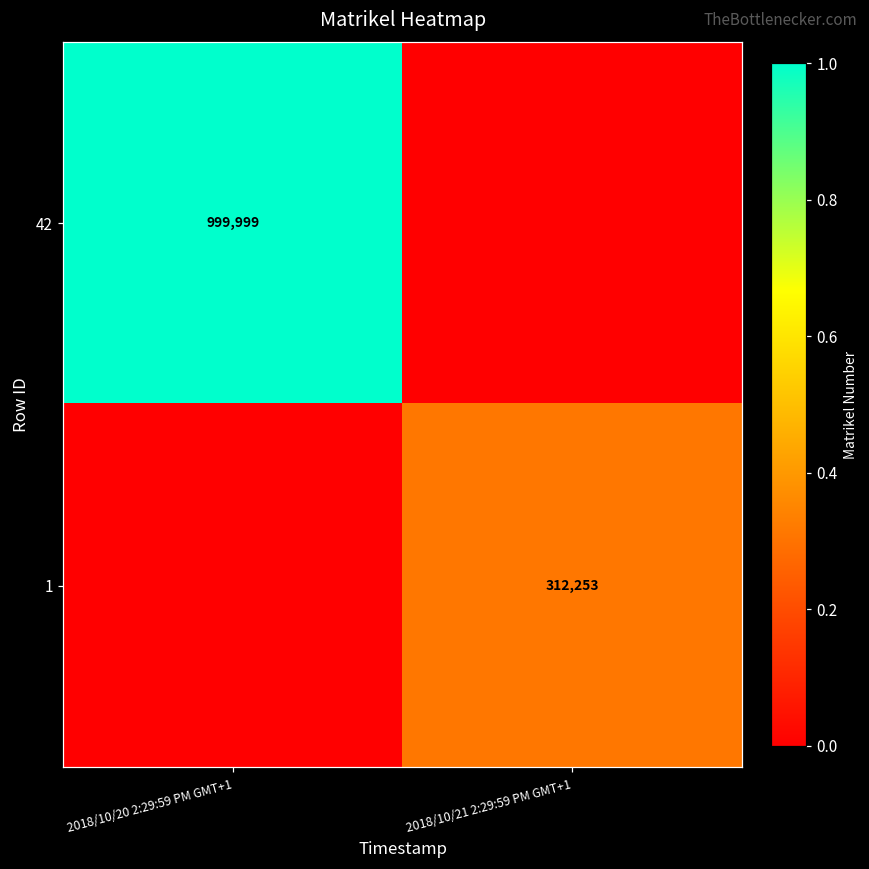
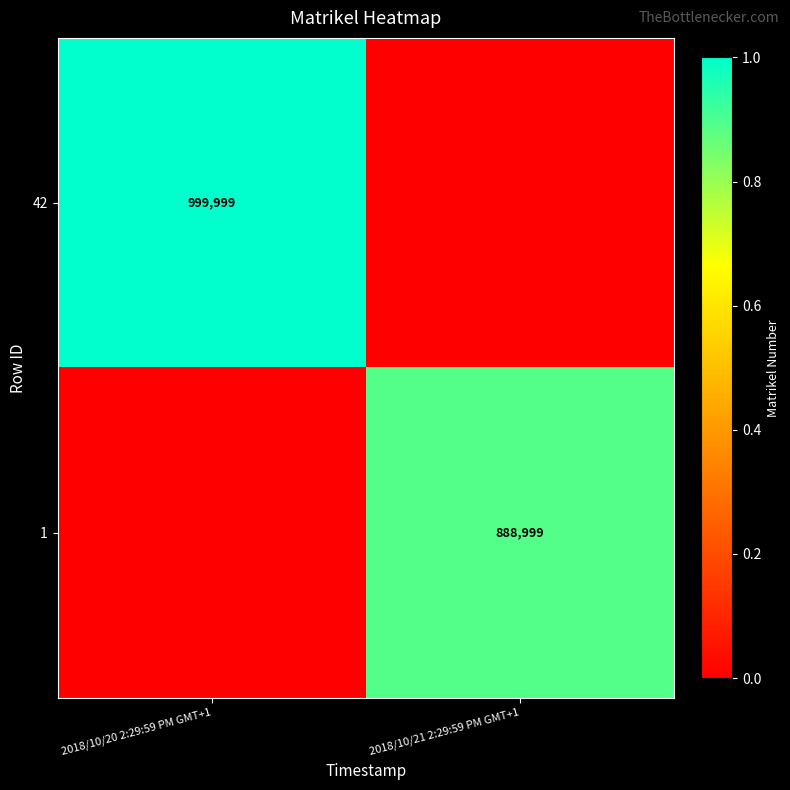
  {
    "42": {
      "2018/10/20 2:29:59 PM GMT+1": "999,999"
    },
    "1": {
-     "2018/10/21 2:29:59 PM GMT+1": "312,253"
+     "2018/10/21 2:29:59 PM GMT+1": "888,999"
    }
  }
